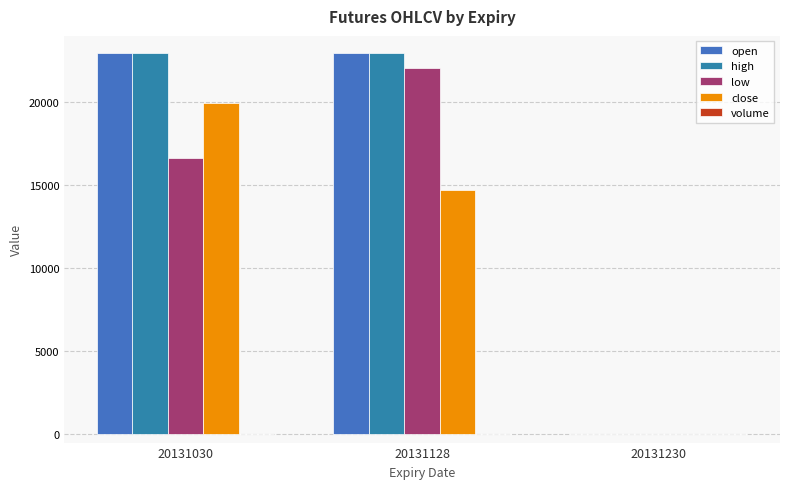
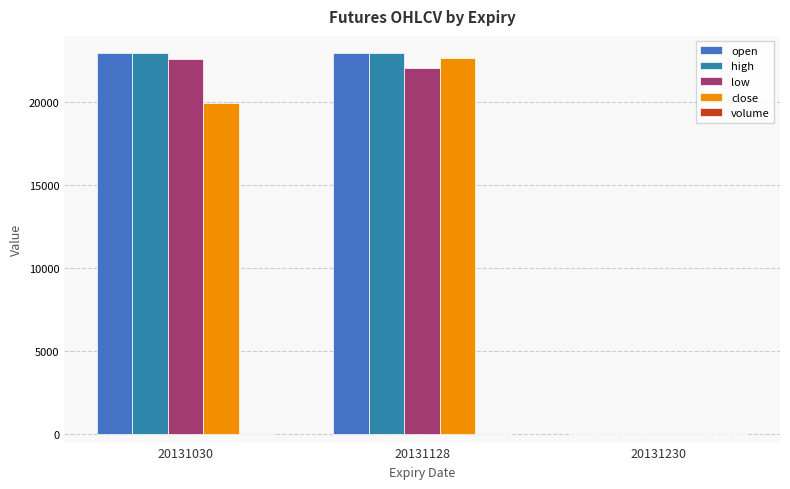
  {
    "low": {
-     "20131030": 16600,
+     "20131030": 22600,
      "20131128": 22100,
      "20131230": 0
    },
    "close": {
      "20131030": 20000,
-     "20131128": 14700,
+     "20131128": 22700,
      "20131230": 0
    },
    "volume": {
      "20131030": 0,
      "20131128": 0,
      "20131230": 0
    }
  }
